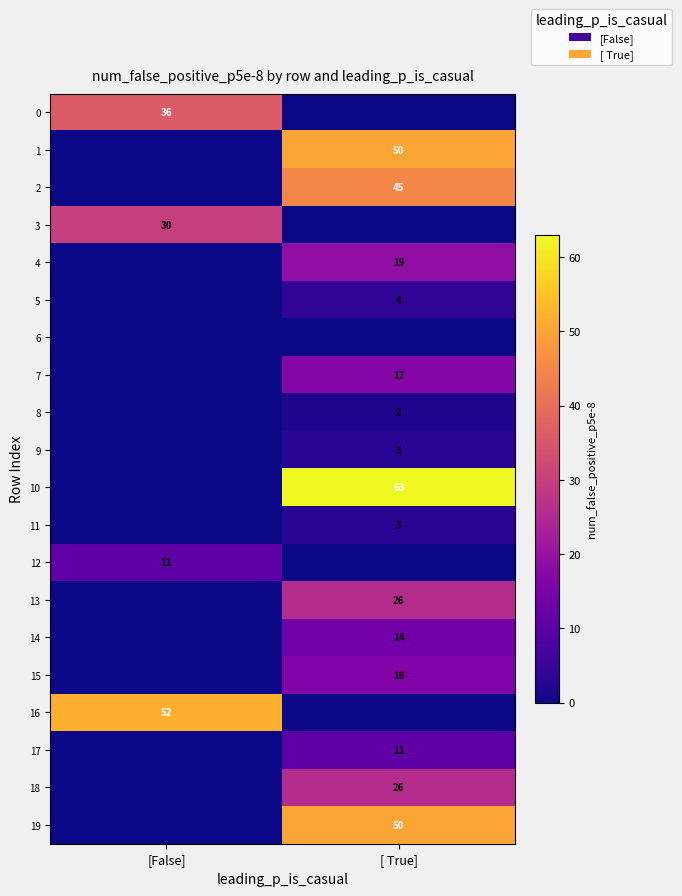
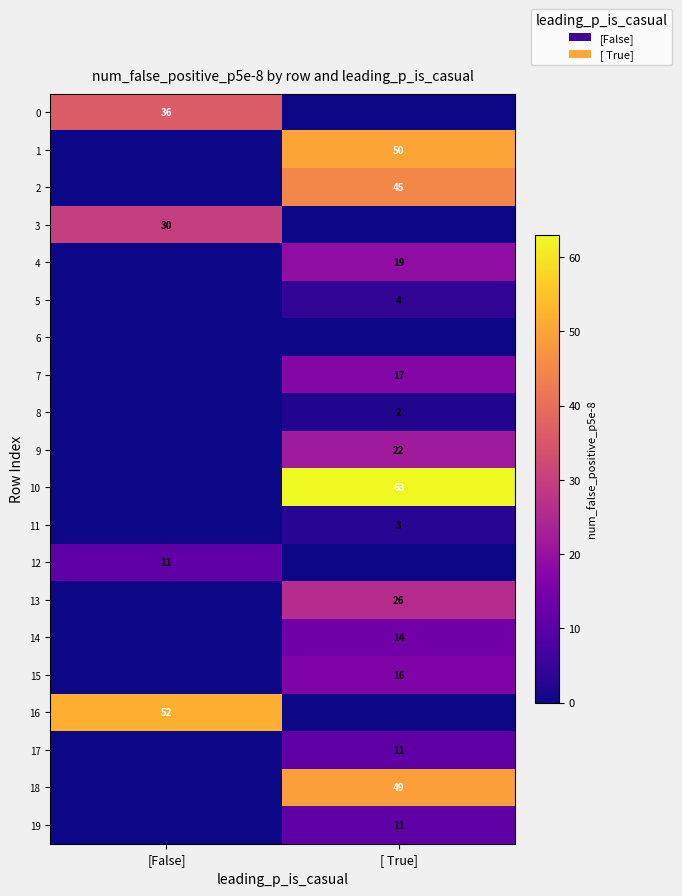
  {
    "0": {
      "[False]": 36
    },
    "1": {
      "[ True]": 50
    },
    "2": {
      "[ True]": 45
    },
    "3": {
      "[False]": 30
    },
    "4": {
      "[ True]": 19
    },
    "5": {
      "[ True]": 4
    },
    "7": {
      "[ True]": 17
    },
    "8": {
      "[ True]": 2
    },
    "9": {
-     "[ True]": 3
+     "[ True]": 22
    },
    "10": {
      "[ True]": 63
    },
    "11": {
      "[ True]": 3
    },
    "12": {
      "[False]": 11
    },
    "13": {
      "[ True]": 26
    },
    "14": {
      "[ True]": 14
    },
    "15": {
      "[ True]": 16
    },
    "16": {
      "[False]": 52
    },
    "17": {
      "[ True]": 11
    },
    "18": {
-     "[ True]": 26
+     "[ True]": 49
    },
    "19": {
-     "[ True]": 50
+     "[ True]": 11
    }
  }
